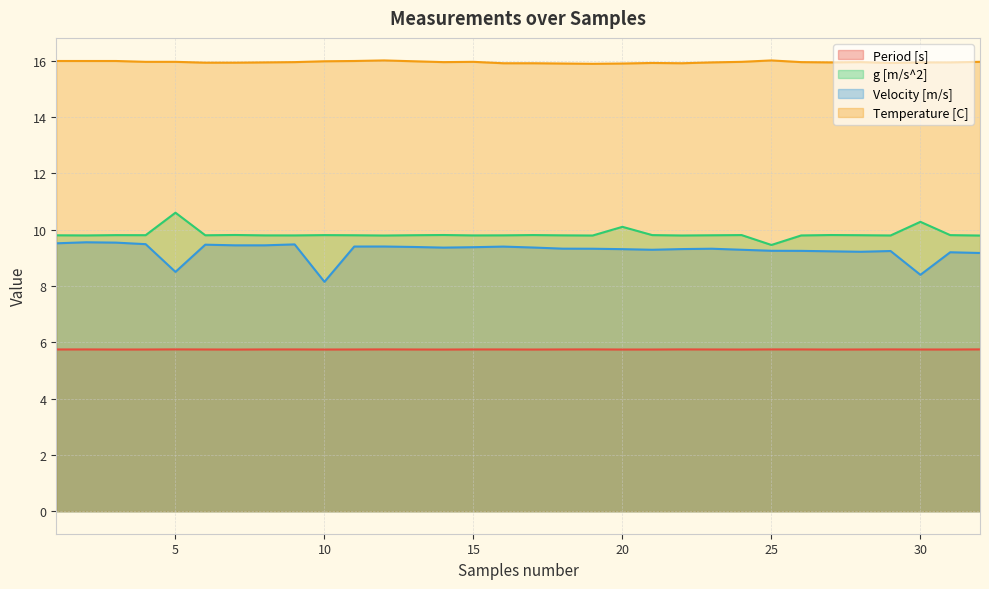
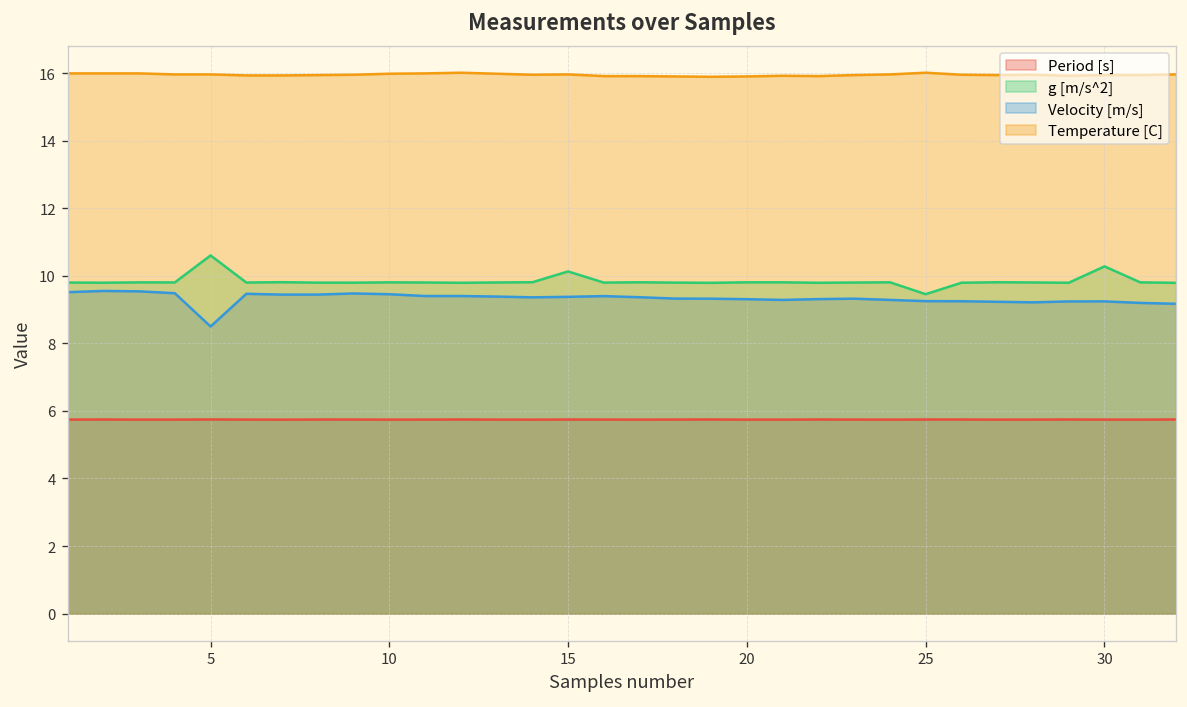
  {
    "g [m/s^2]": {
      "5": 10.6,
      "10": 9.8,
-     "15": 9.8,
-     "20": 10.1,
+     "15": 10.1,
+     "20": 9.8,
      "25": 9.5,
      "30": 10.3
    },
    "Velocity [m/s]": {
      "5": 8.5,
-     "10": 8.1,
+     "10": 9.5,
      "15": 9.4,
      "20": 9.3,
      "25": 9.2,
-     "30": 8.4
+     "30": 9.2
    }
  }
